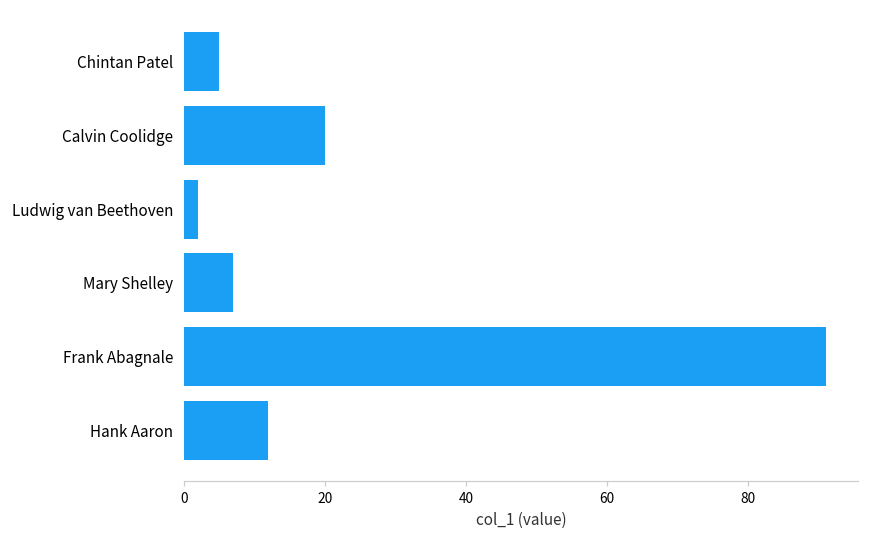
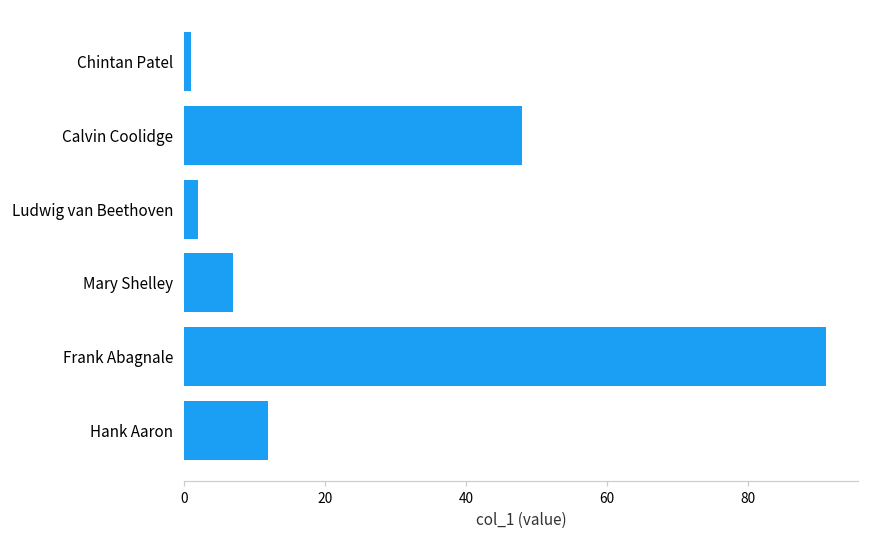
  {
-   "Chintan Patel": 5,
-   "Calvin Coolidge": 20,
+   "Chintan Patel": 1,
+   "Calvin Coolidge": 48,
    "Ludwig van Beethoven": 2,
    "Mary Shelley": 7,
    "Frank Abagnale": 91,
    "Hank Aaron": 12
  }
